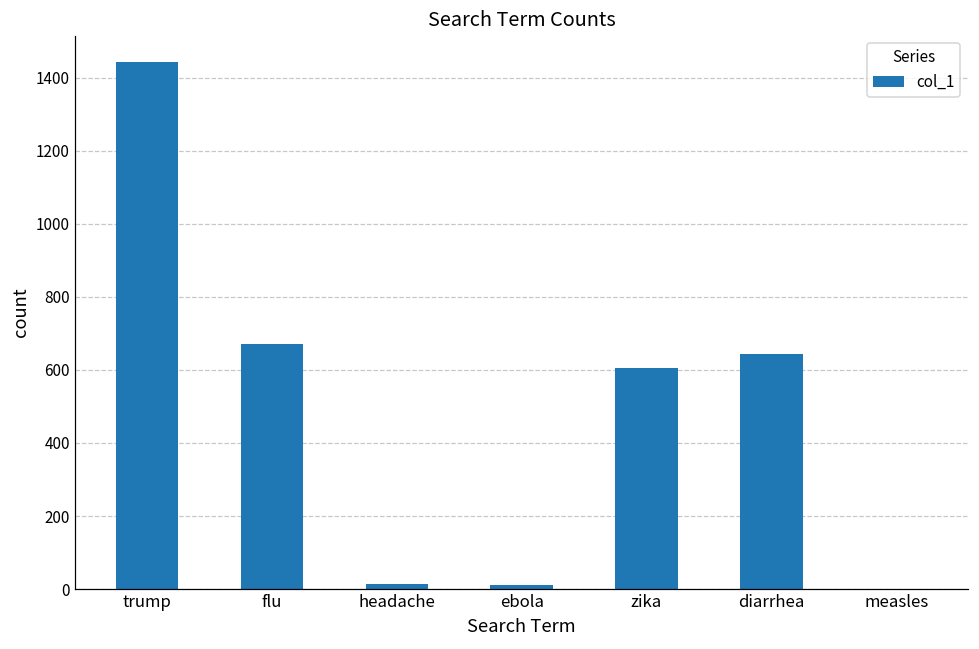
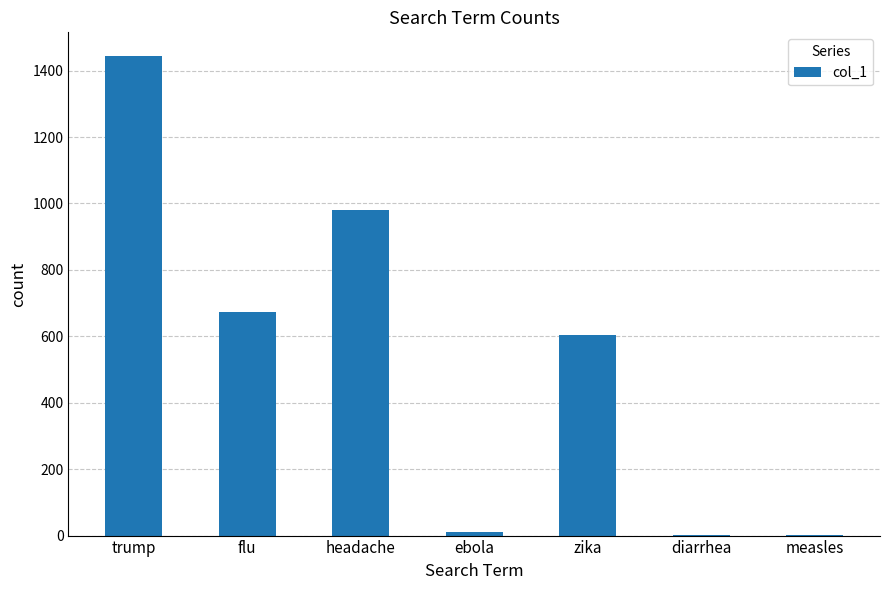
  {
    "trump": 1440,
    "flu": 670,
-   "headache": 10,
+   "headache": 980,
    "ebola": 10,
    "zika": 600,
-   "diarrhea": 640
+   "diarrhea": 0
  }
